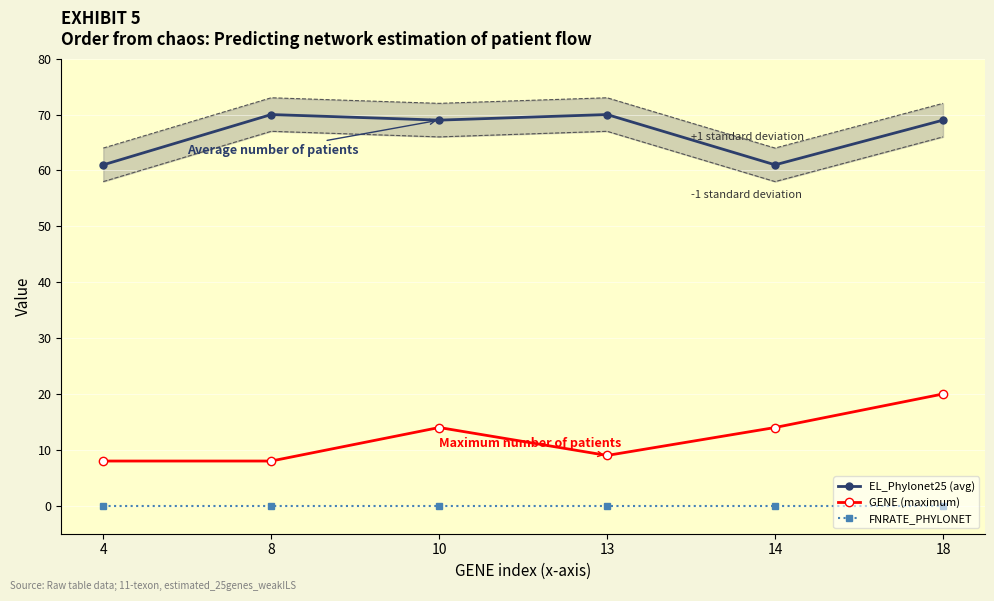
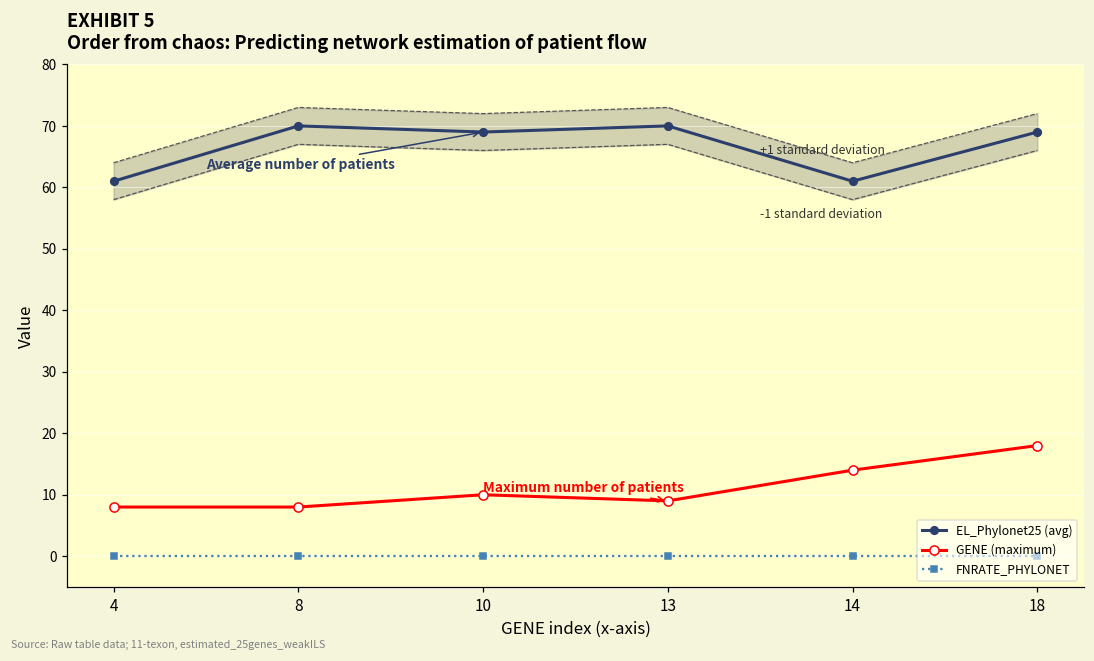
  {
    "GENE (maximum)": {
      "4": 8,
      "8": 8,
-     "10": 14,
+     "10": 10,
      "13": 9,
      "14": 14,
-     "18": 20
+     "18": 18
    },
    "FNRATE_PHYLONET": {
      "4": 0,
      "8": 0,
      "10": 0,
      "13": 0,
      "14": 0
    }
  }
